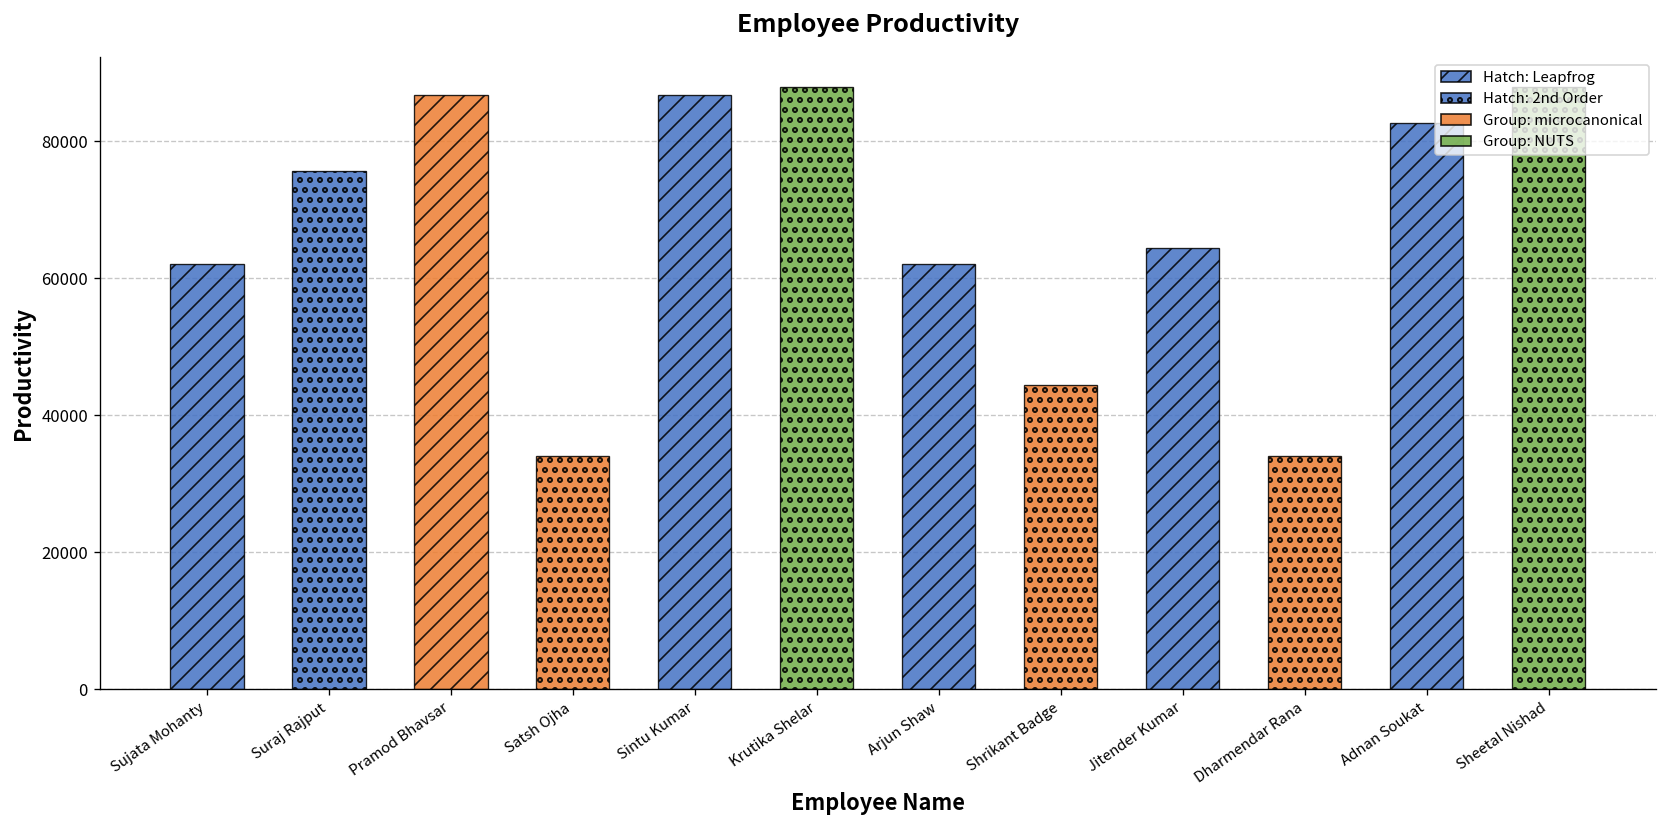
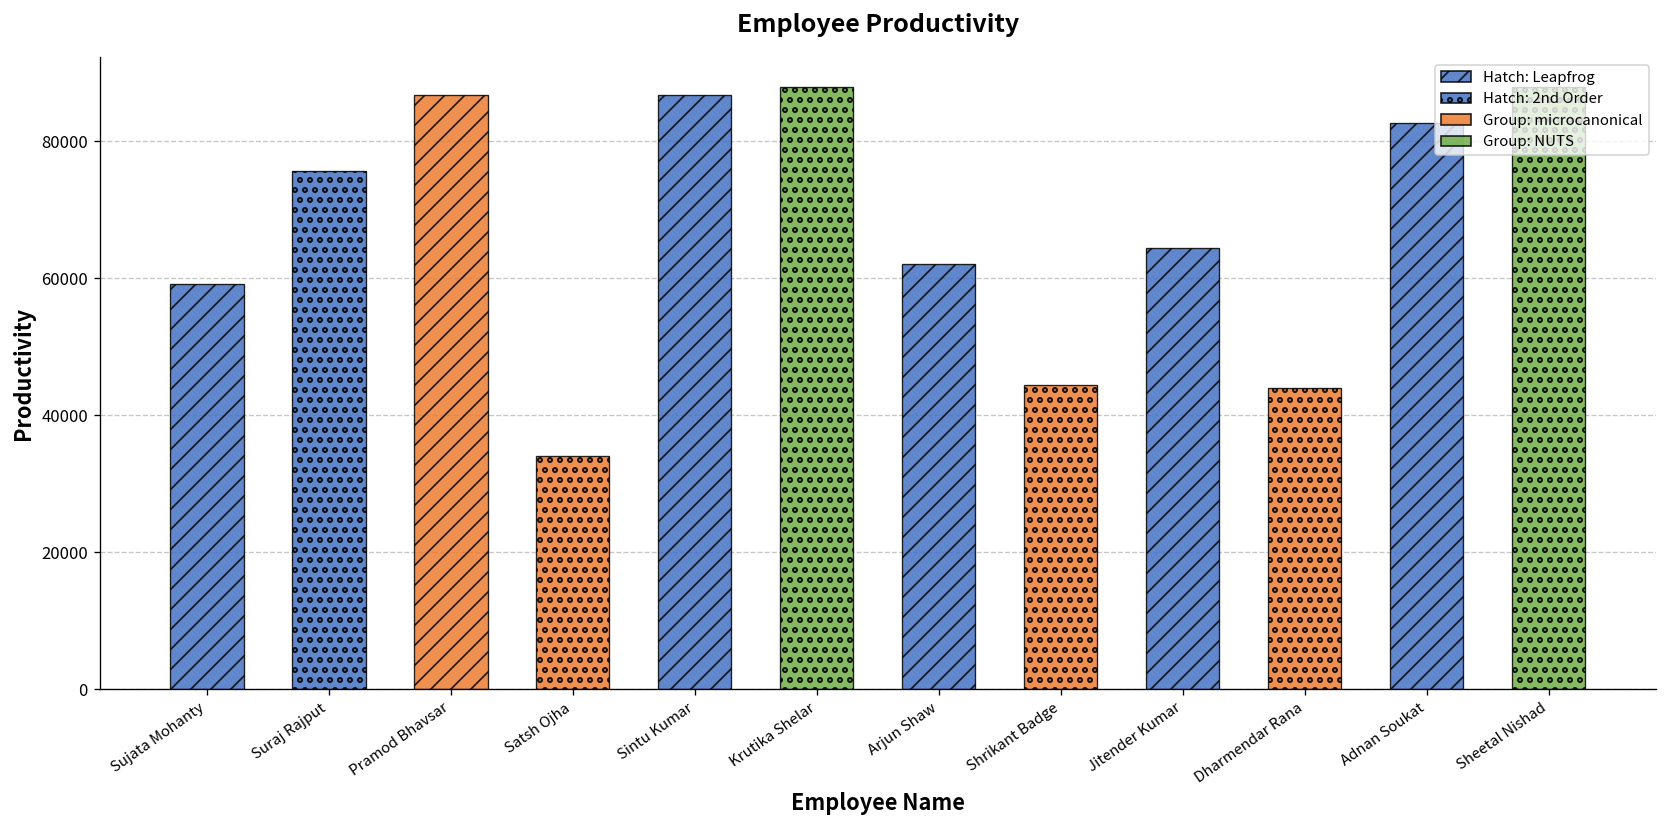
  {
-   "Sujata Mohanty": 62000,
+   "Sujata Mohanty": 59000,
    "Suraj Rajput": 76000,
    "Pramod Bhavsar": 87000,
    "Satsh Ojha": 34000,
    "Sintu Kumar": 87000,
    "Krutika Shelar": 88000,
    "Arjun Shaw": 62000,
    "Shrikant Badge": 44000,
    "Jitender Kumar": 64000,
-   "Dharmendar Rana": 34000,
+   "Dharmendar Rana": 44000,
    "Adnan Soukat": 83000
  }
